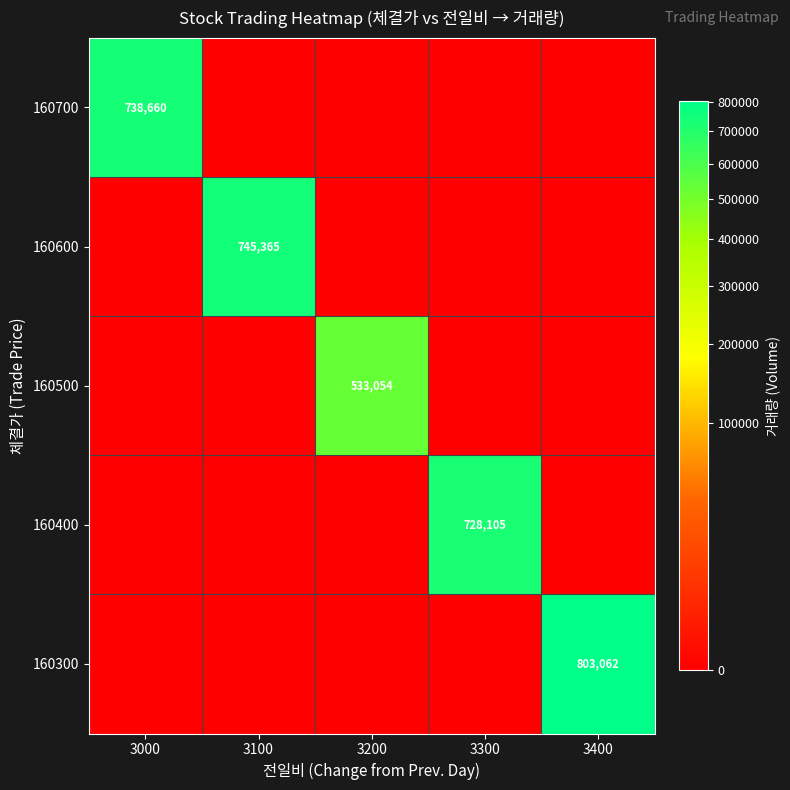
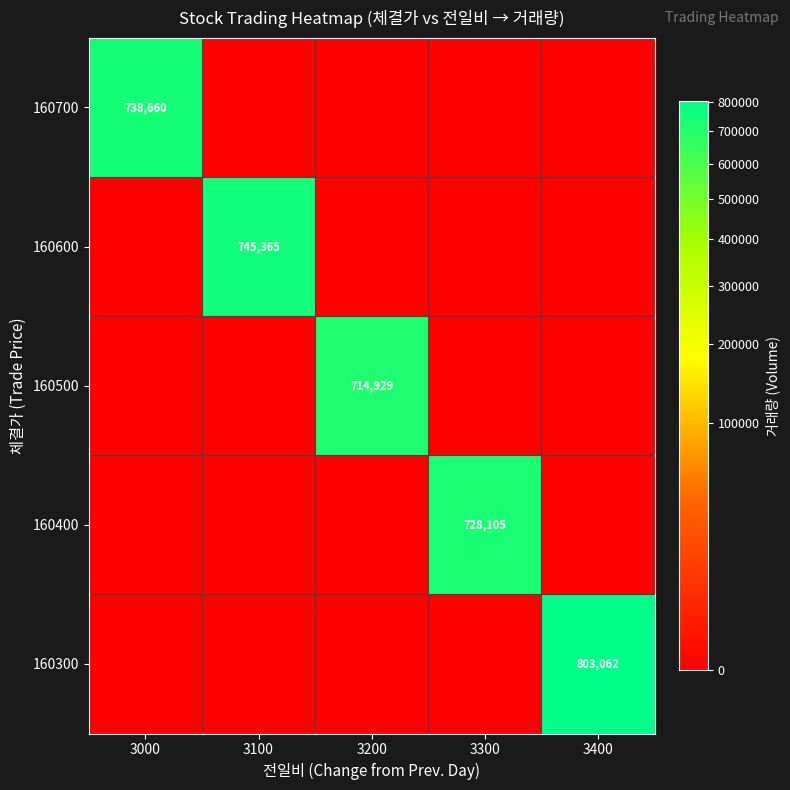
  {
    "160700": {
      "3000": "738,660"
    },
    "160600": {
      "3100": "745,365"
    },
    "160500": {
-     "3200": "533,054"
+     "3200": "714,929"
    },
    "160400": {
      "3300": "728,105"
    },
    "160300": {
      "3400": "803,062"
    }
  }
